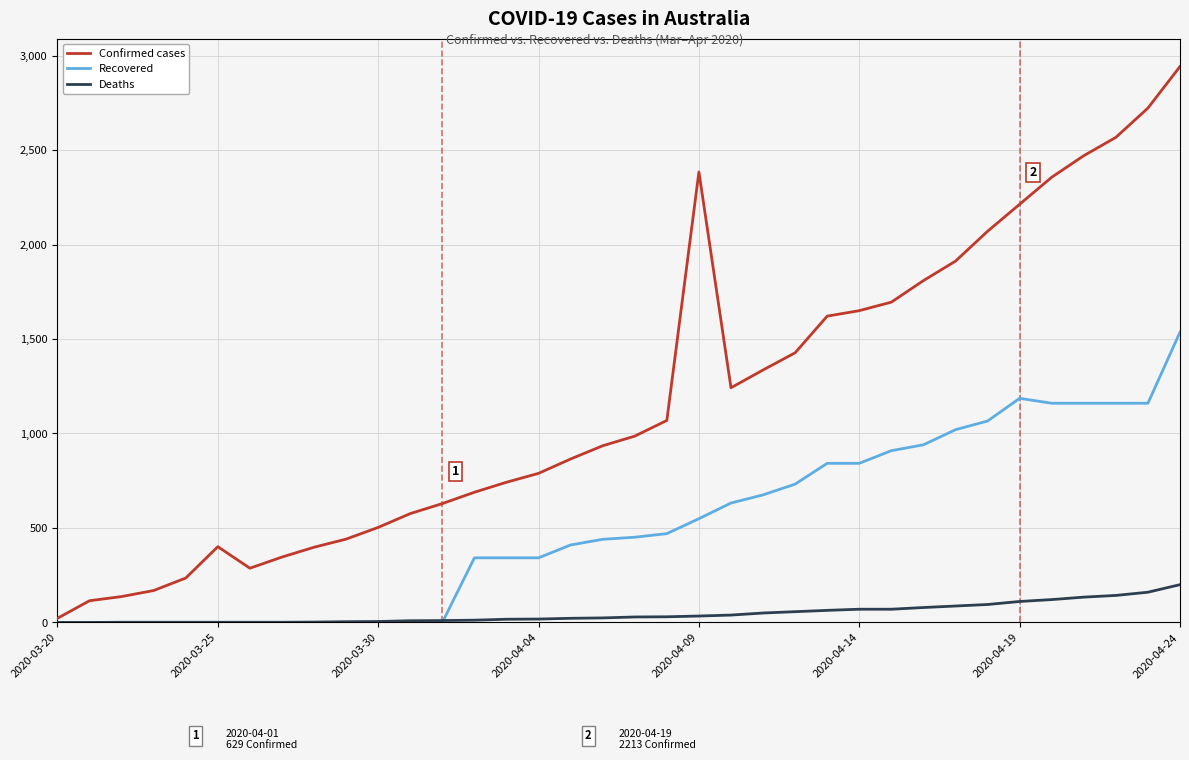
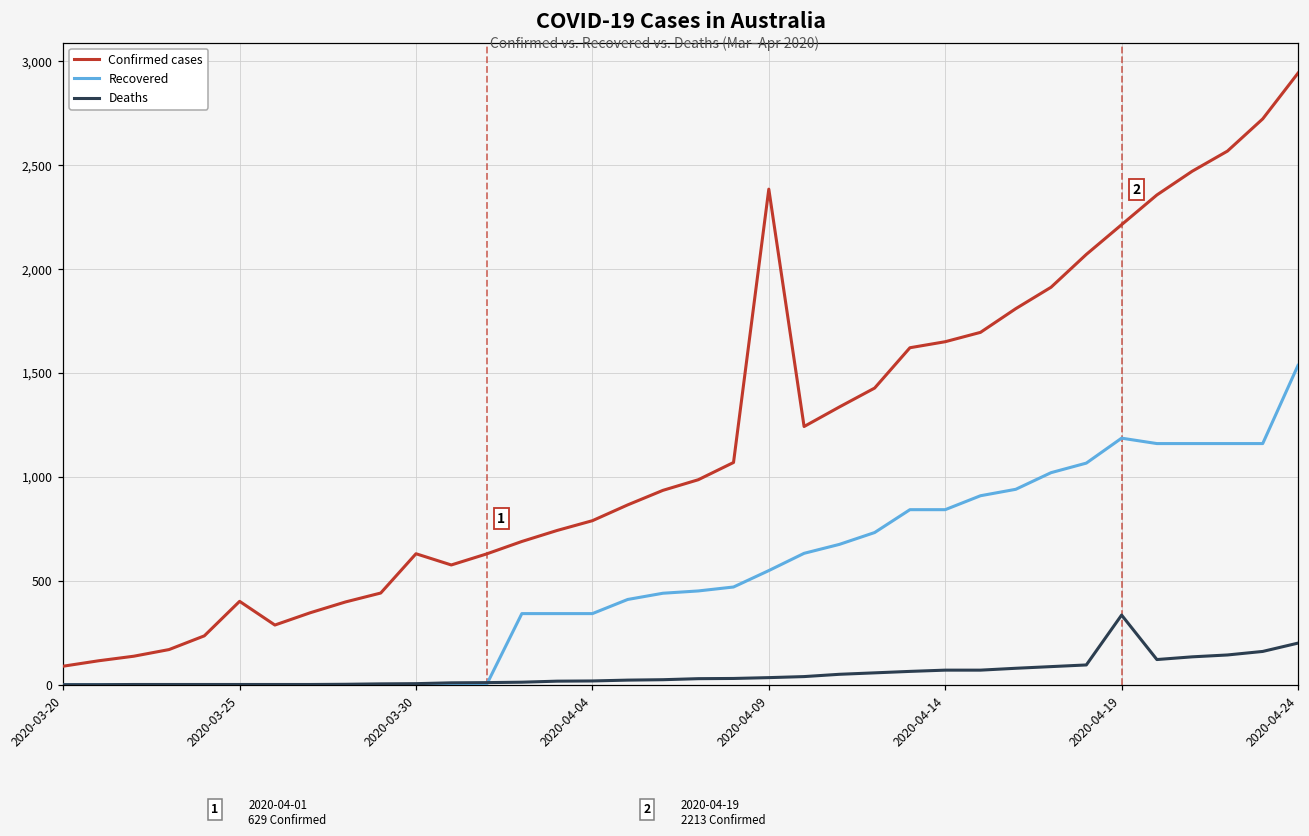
  {
    "Confirmed cases": {
-     "2020-03-20": "20",
+     "2020-03-20": "90",
      "2020-03-25": "400",
-     "2020-03-30": "500",
+     "2020-03-30": "630",
      "2020-04-04": "790",
      "2020-04-09": "2,380",
      "2020-04-14": "1,650",
      "2020-04-19": "2,210",
      "2020-04-24": "2,940"
    },
    "Recovered": {
      "2020-04-04": "340",
      "2020-04-09": "550",
      "2020-04-14": "840",
      "2020-04-19": "1,190",
      "2020-04-24": "1,540"
    },
    "Deaths": {
      "2020-04-04": "20",
      "2020-04-09": "30",
      "2020-04-14": "70",
-     "2020-04-19": "110",
+     "2020-04-19": "340",
      "2020-04-24": "200"
    }
  }
